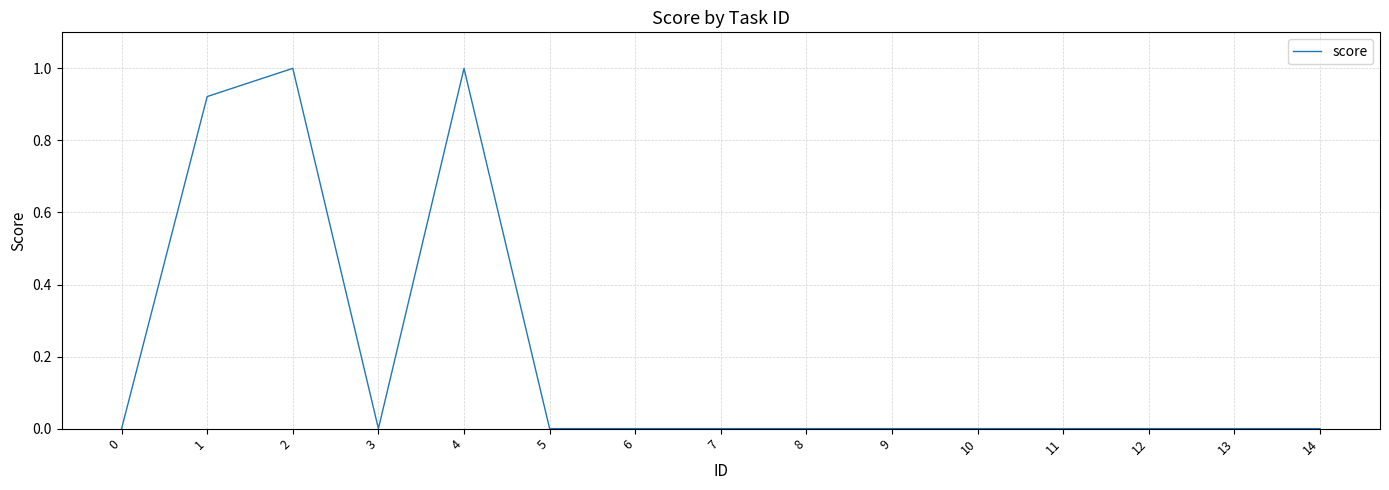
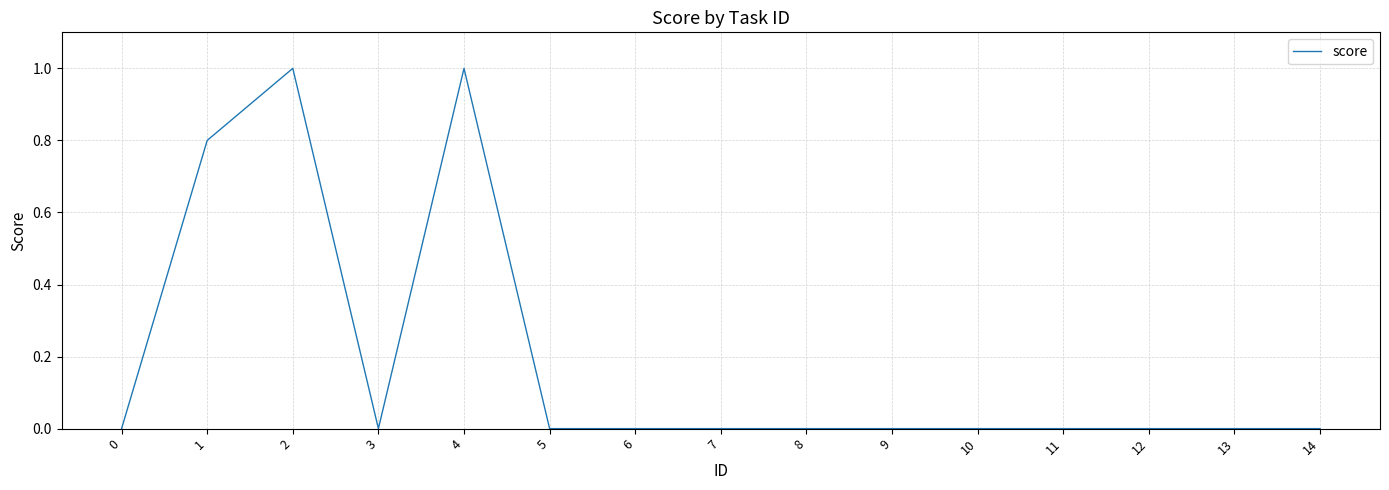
  {
    "0": 0.00,
-   "1": 0.92,
+   "1": 0.80,
    "2": 1.00,
    "3": 0.00,
    "4": 1.00,
    "5": 0.00,
    "6": 0.00,
    "7": 0.00,
    "8": 0.00,
    "9": 0.00,
    "10": 0.00,
    "11": 0.00,
    "12": 0.00,
    "13": 0.00,
    "14": 0.00
  }
